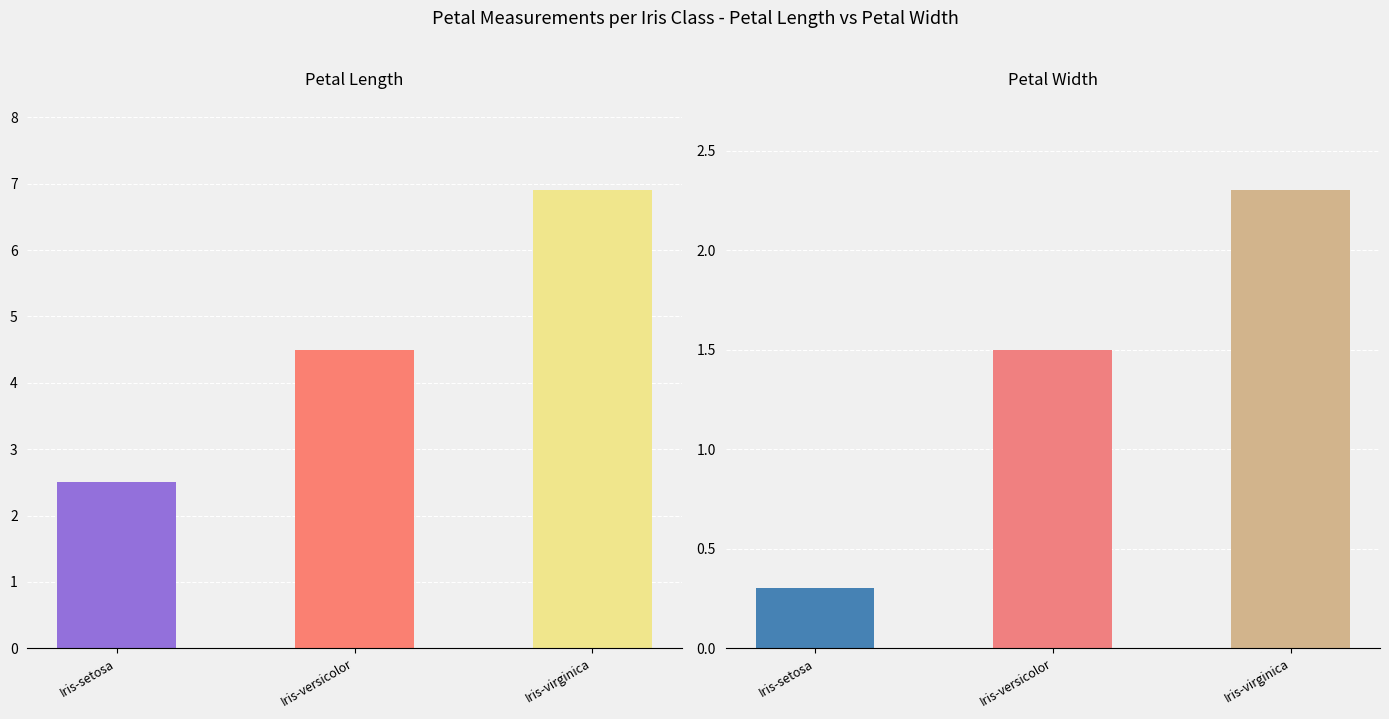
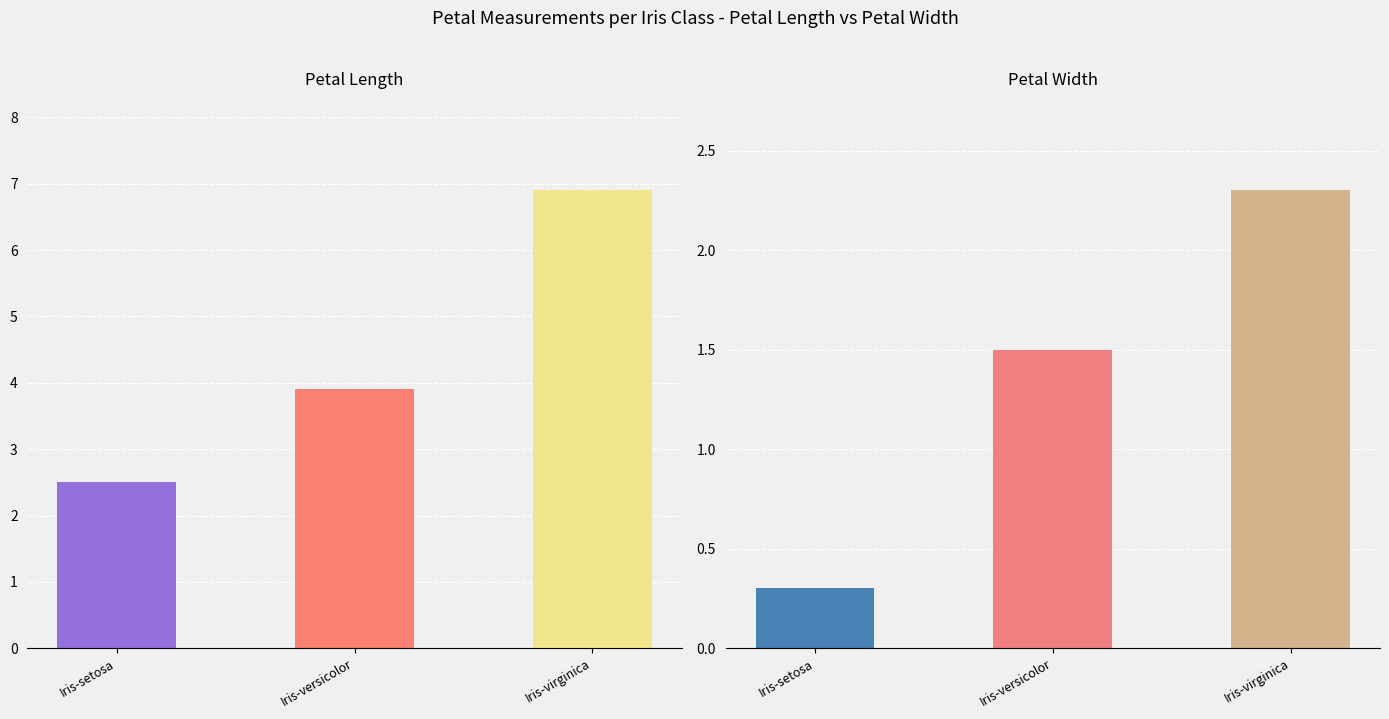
  {
    "Petal Length": {
      "Iris-setosa": 2.5,
-     "Iris-versicolor": 4.5,
+     "Iris-versicolor": 3.9,
      "Iris-virginica": 6.9
    },
    "Petal Width": {
      "Iris-setosa": 0.30,
      "Iris-versicolor": 1.50,
      "Iris-virginica": 2.30
    }
  }
